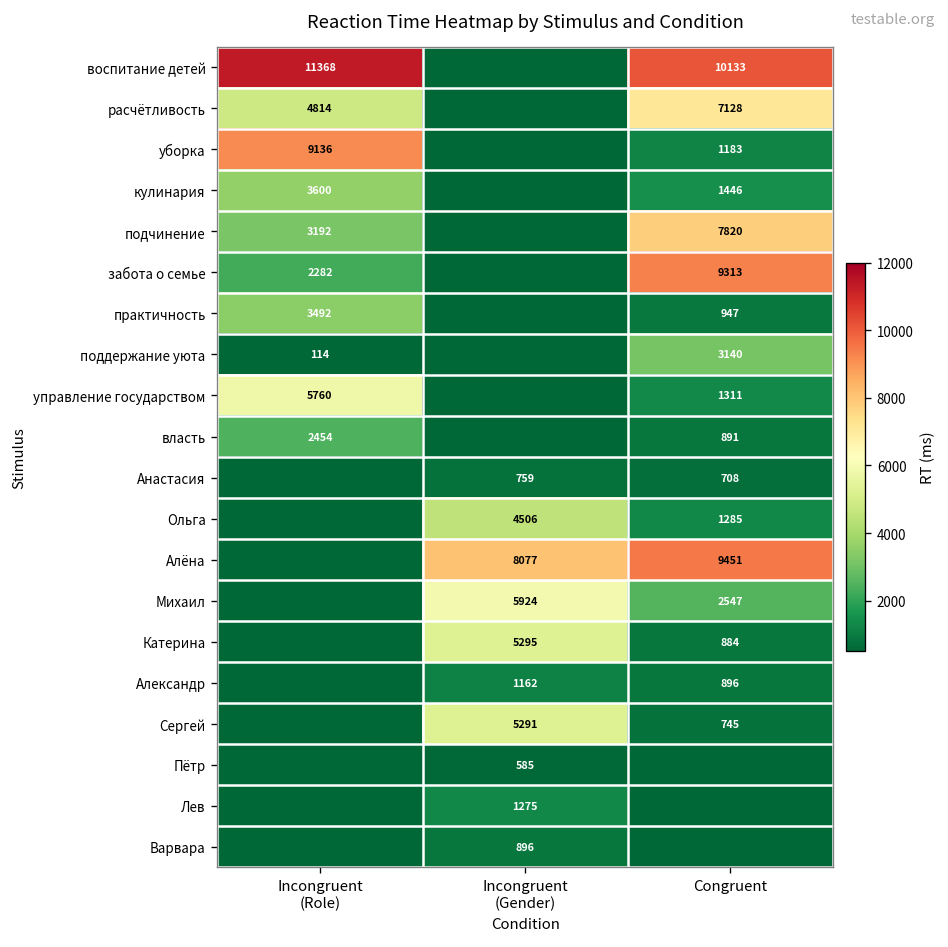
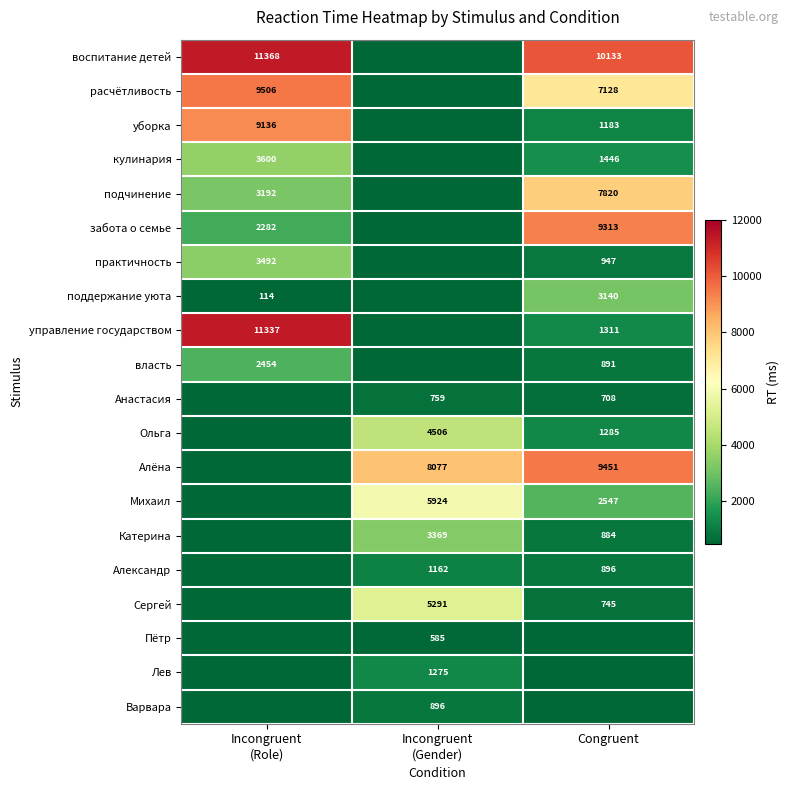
  {
    "воспитание детей": {
      "Incongruent (Role)": 11368,
      "Congruent": 10133
    },
    "расчётливость": {
-     "Incongruent (Role)": 4814,
+     "Incongruent (Role)": 9506,
      "Congruent": 7128
    },
    "уборка": {
      "Incongruent (Role)": 9136,
      "Congruent": 1183
    },
    "кулинария": {
      "Incongruent (Role)": 3600,
      "Congruent": 1446
    },
    "подчинение": {
      "Incongruent (Role)": 3192,
      "Congruent": 7820
    },
    "забота о семье": {
      "Incongruent (Role)": 2282,
      "Congruent": 9313
    },
    "практичность": {
      "Incongruent (Role)": 3492,
      "Congruent": 947
    },
    "поддержание уюта": {
      "Incongruent (Role)": 114,
      "Congruent": 3140
    },
    "управление государством": {
-     "Incongruent (Role)": 5760,
+     "Incongruent (Role)": 11337,
      "Congruent": 1311
    },
    "власть": {
      "Incongruent (Role)": 2454,
      "Congruent": 891
    },
    "Анастасия": {
      "Incongruent (Gender)": 759,
      "Congruent": 708
    },
    "Ольга": {
      "Incongruent (Gender)": 4506,
      "Congruent": 1285
    },
    "Алёна": {
      "Incongruent (Gender)": 8077,
      "Congruent": 9451
    },
    "Михаил": {
      "Incongruent (Gender)": 5924,
      "Congruent": 2547
    },
    "Катерина": {
-     "Incongruent (Gender)": 5295,
+     "Incongruent (Gender)": 3369,
      "Congruent": 884
    },
    "Александр": {
      "Incongruent (Gender)": 1162,
      "Congruent": 896
    },
    "Сергей": {
      "Incongruent (Gender)": 5291,
      "Congruent": 745
    },
    "Пётр": {
      "Incongruent (Gender)": 585
    },
    "Лев": {
      "Incongruent (Gender)": 1275
    },
    "Варвара": {
      "Incongruent (Gender)": 896
    }
  }
